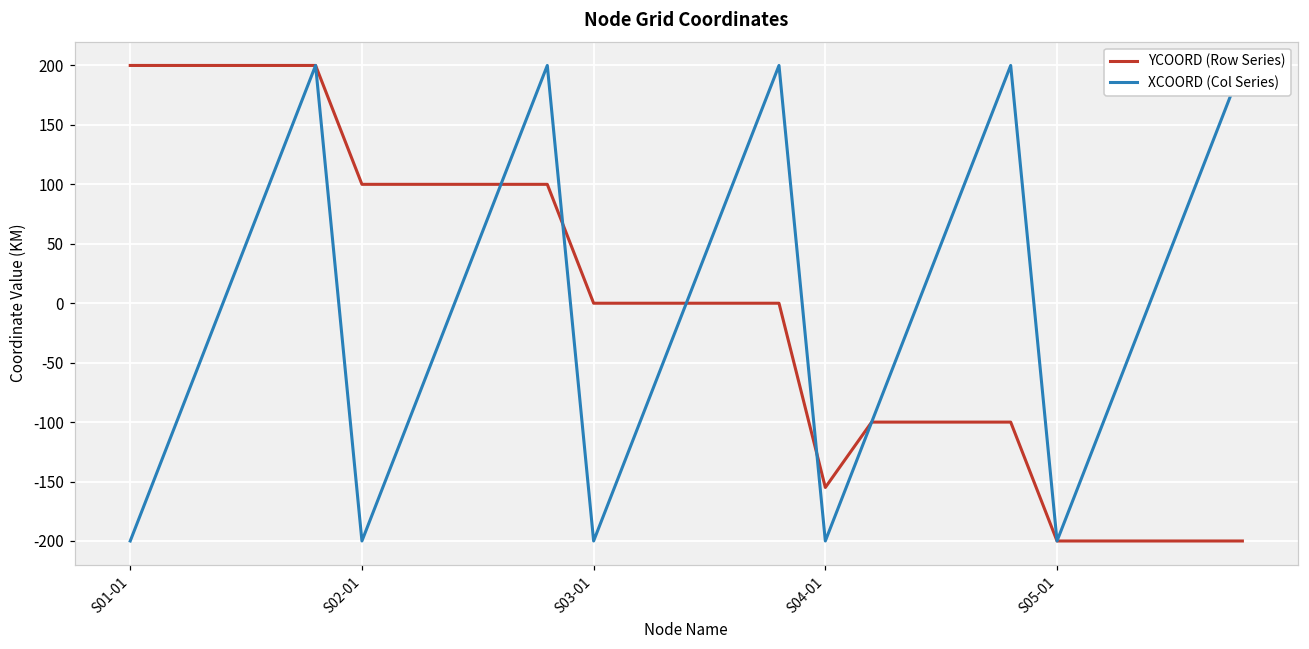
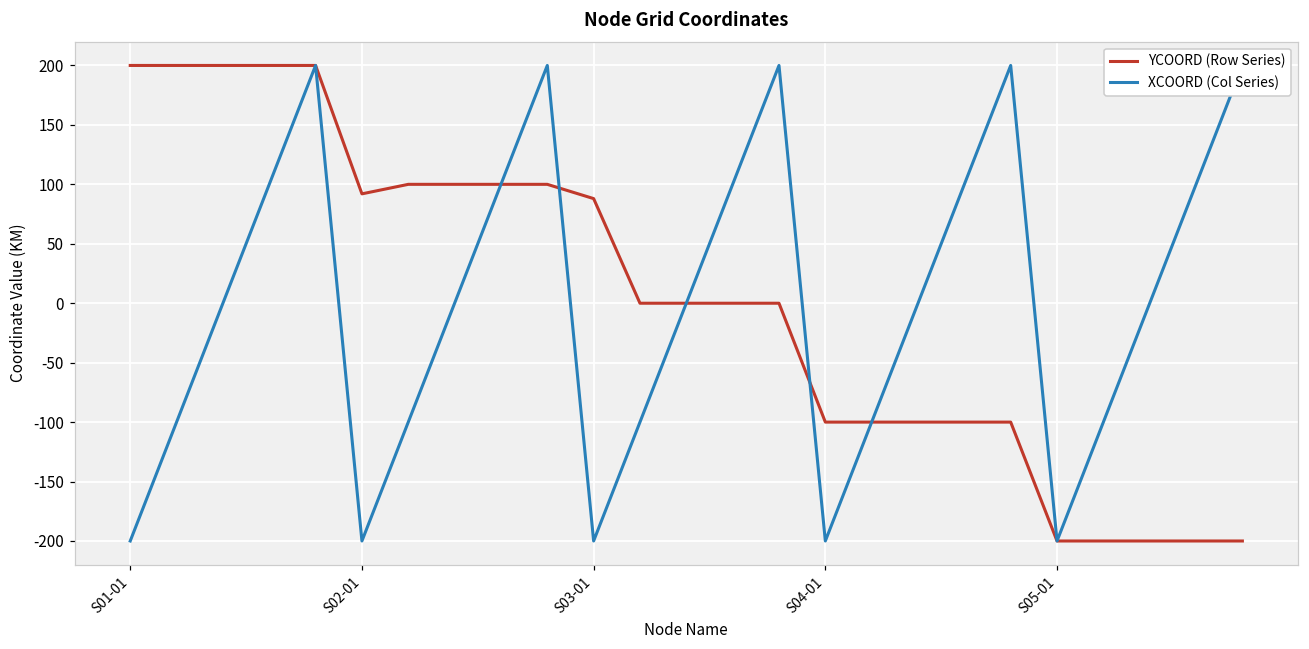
  {
    "YCOORD (Row Series)": {
      "S01-01": 200,
-     "S02-01": 100,
-     "S03-01": 0,
-     "S04-01": -155
+     "S02-01": 92,
+     "S03-01": 88,
+     "S04-01": -100
    },
    "XCOORD (Col Series)": {
      "S01-01": -200,
      "S02-01": -200,
      "S03-01": -200,
      "S04-01": -200
    }
  }
